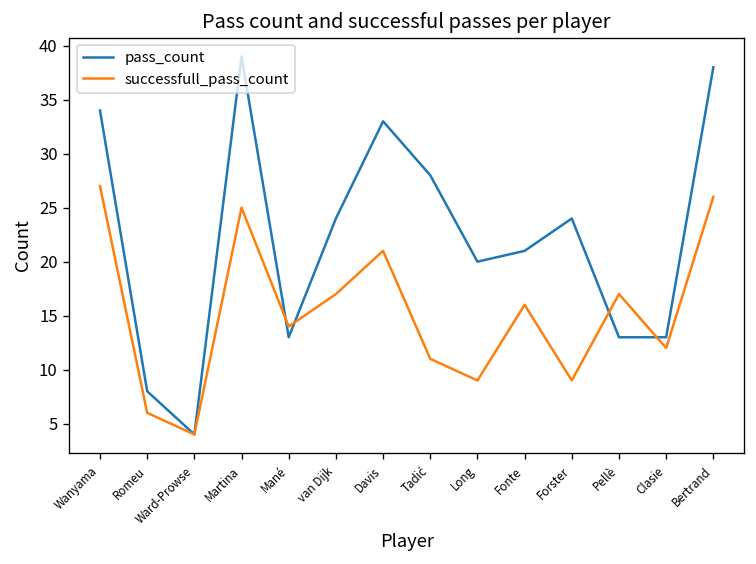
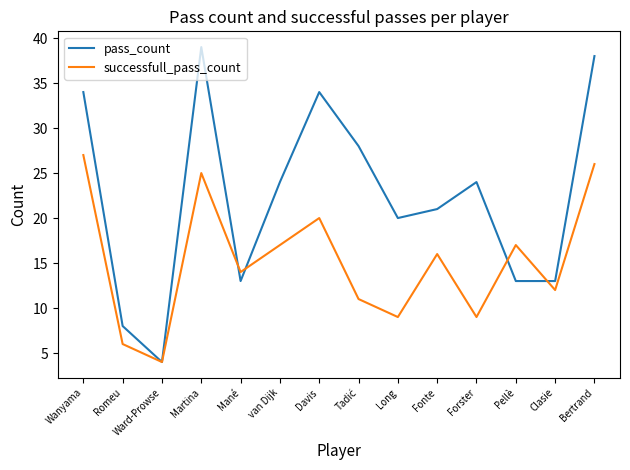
  {
    "pass_count": {
      "Wanyama": 34,
      "Romeu": 8,
      "Mané": 13,
      "van Dijk": 24,
-     "Davis": 33,
+     "Davis": 34,
      "Tadić": 28,
      "Long": 20,
      "Fonte": 21,
      "Forster": 24,
      "Pellè": 13,
      "Clasie": 13,
      "Bertrand": 38
    },
    "successfull_pass_count": {
      "Wanyama": 27,
      "Romeu": 6,
      "Martina": 25,
      "Mané": 14,
      "van Dijk": 17,
-     "Davis": 21,
+     "Davis": 20,
      "Tadić": 11,
      "Long": 9,
      "Fonte": 16,
      "Forster": 9,
      "Pellè": 17,
      "Clasie": 12,
      "Bertrand": 26
    }
  }
